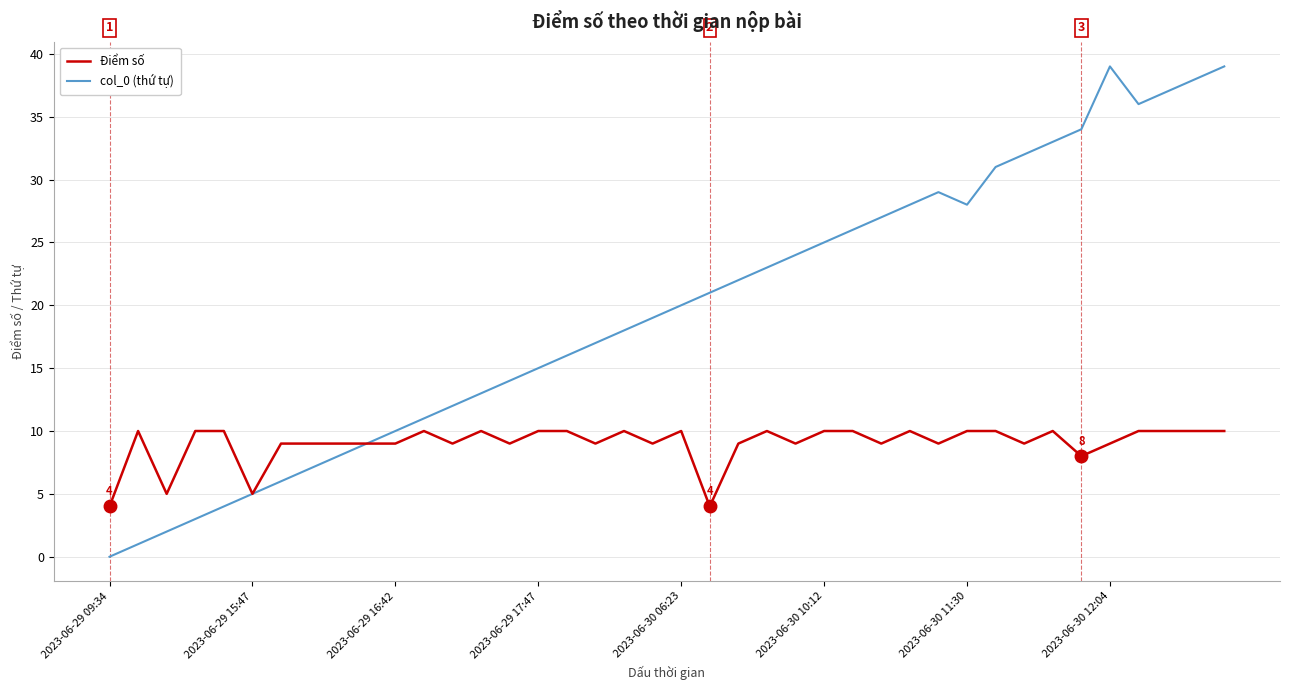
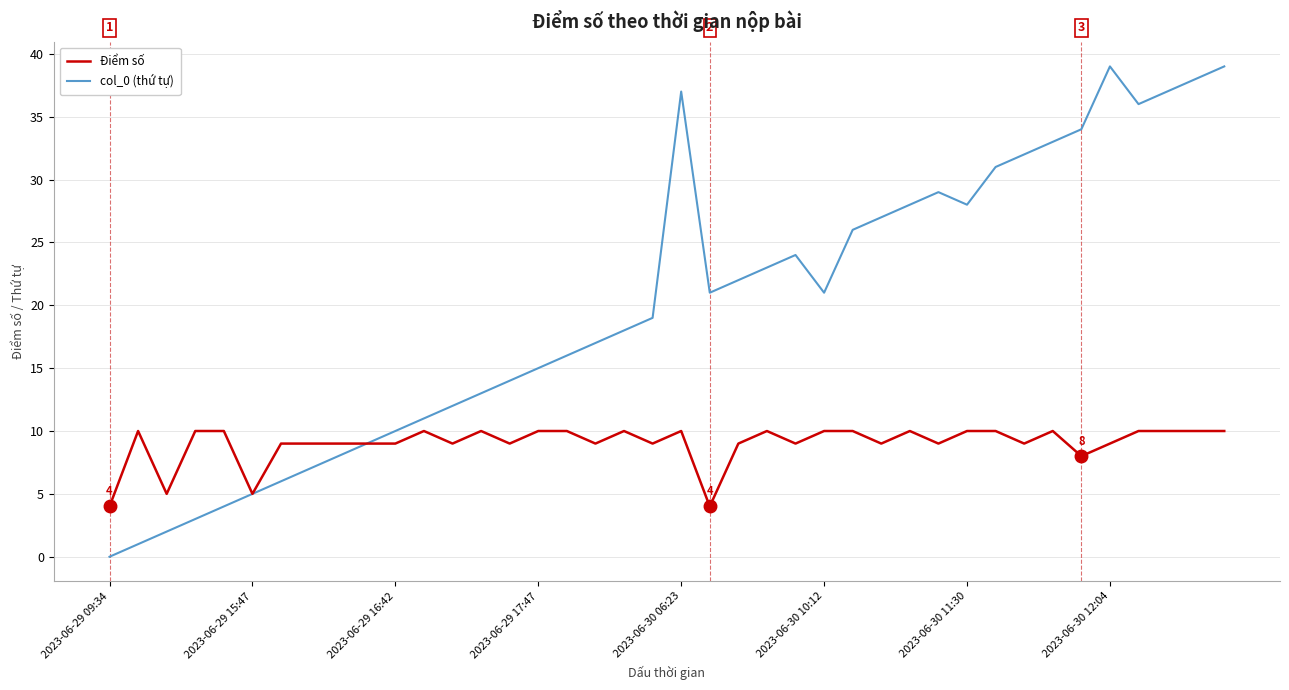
  {
    "col_0 (thứ tự)": {
      "2023-06-29 09:34": 0,
      "2023-06-29 16:42": 10,
      "2023-06-29 17:47": 15,
-     "2023-06-30 06:23": 20,
-     "2023-06-30 10:12": 25,
+     "2023-06-30 06:23": 37,
+     "2023-06-30 10:12": 21,
      "2023-06-30 11:30": 28,
      "2023-06-30 12:04": 39
    }
  }
